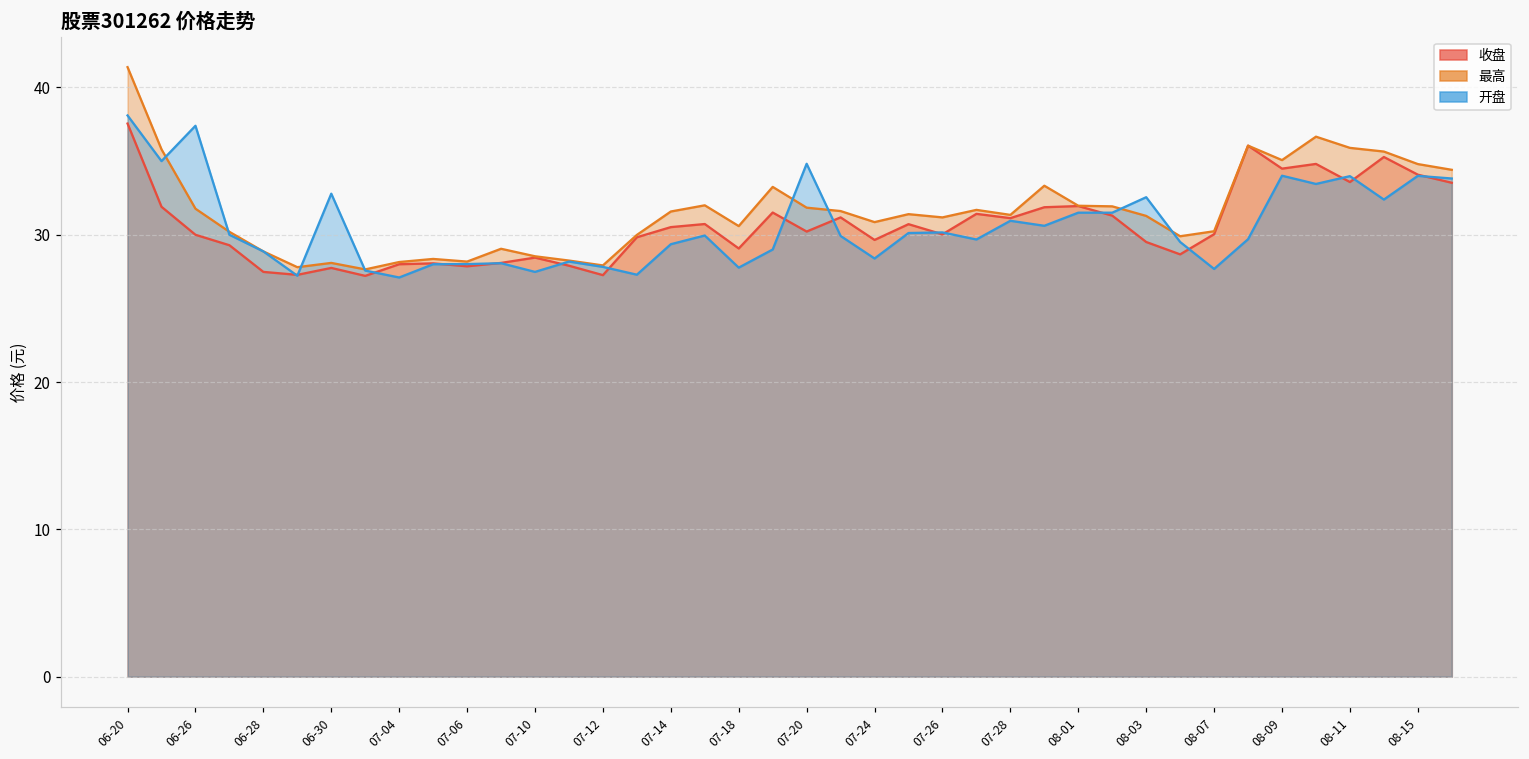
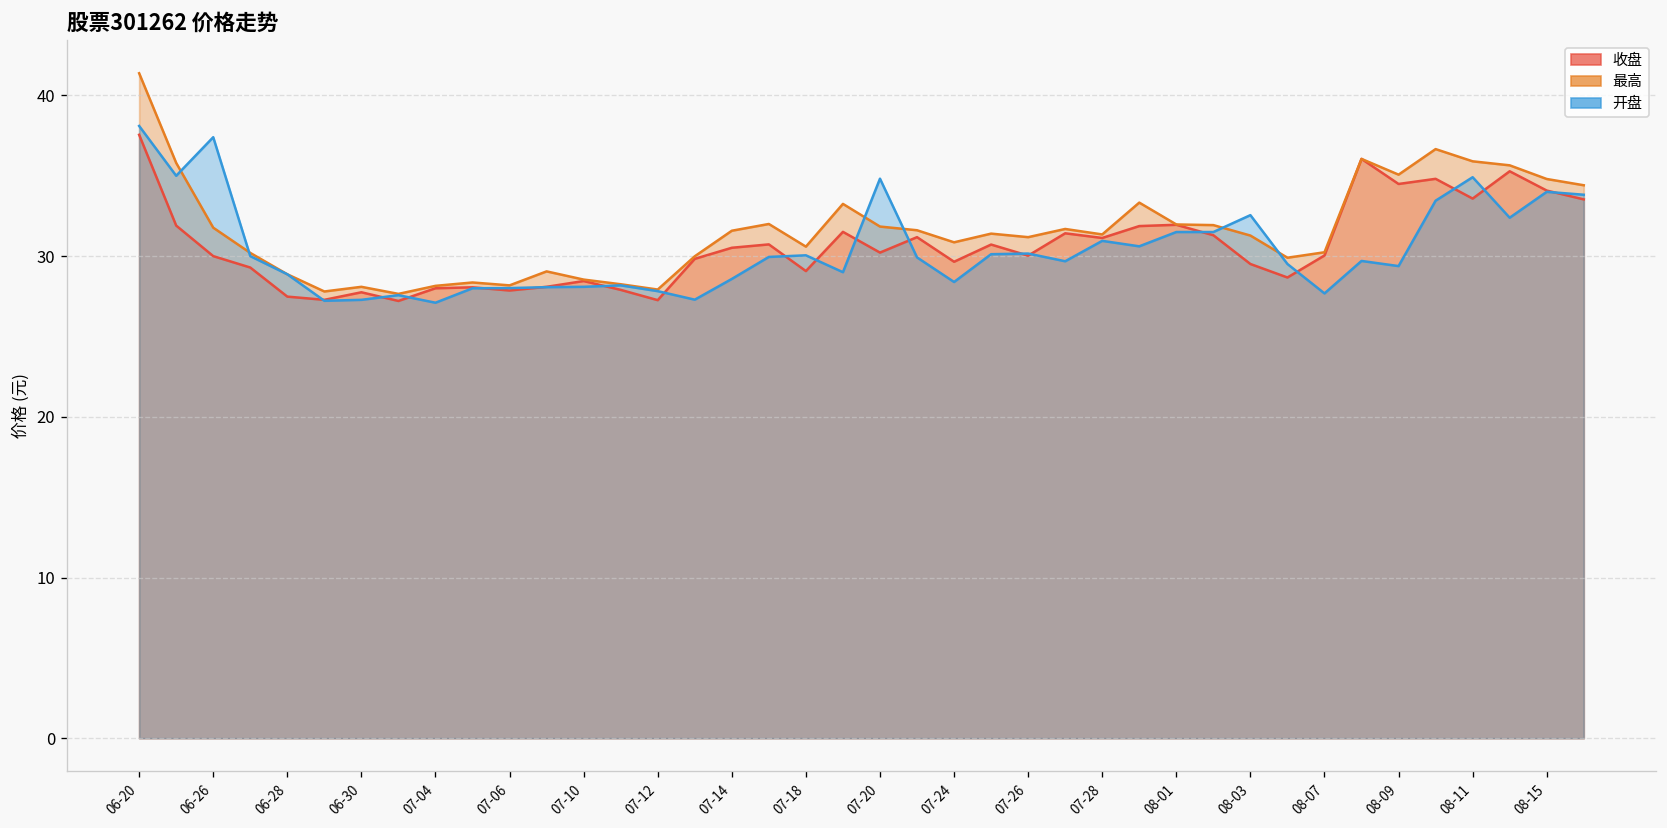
  {
    "开盘": {
      "06-20": 38.1,
      "06-26": 37.4,
-     "06-30": 32.8,
+     "06-30": 27.3,
      "07-04": 27.1,
-     "07-10": 27.5,
-     "07-14": 29.4,
-     "07-18": 27.8,
+     "07-10": 28.1,
+     "07-14": 28.6,
+     "07-18": 30.1,
      "07-20": 34.8,
      "07-24": 28.4,
      "08-01": 31.5,
      "08-03": 32.6,
      "08-07": 27.7,
-     "08-09": 34.0,
-     "08-11": 34.0
+     "08-09": 29.4,
+     "08-11": 34.9
    }
  }
